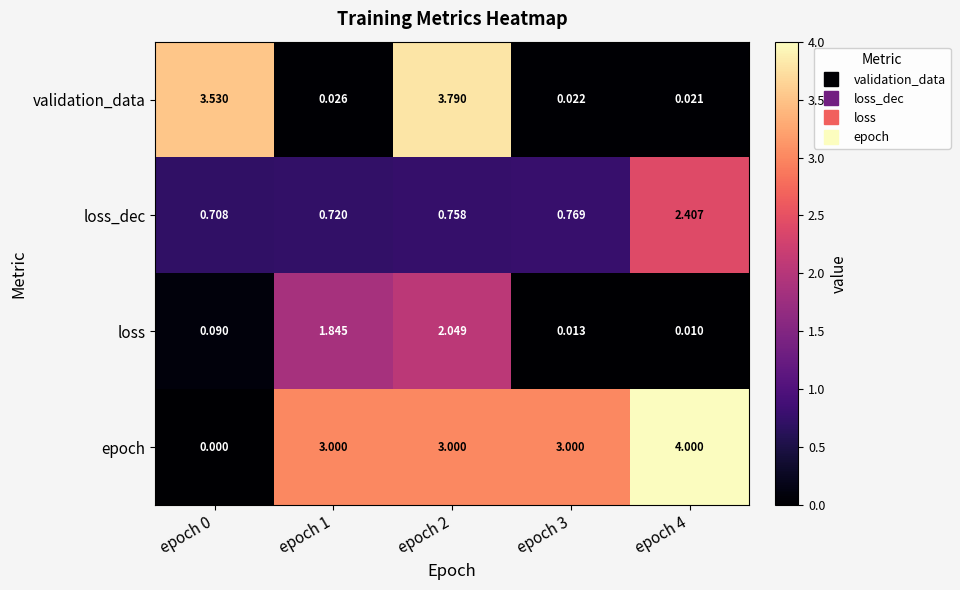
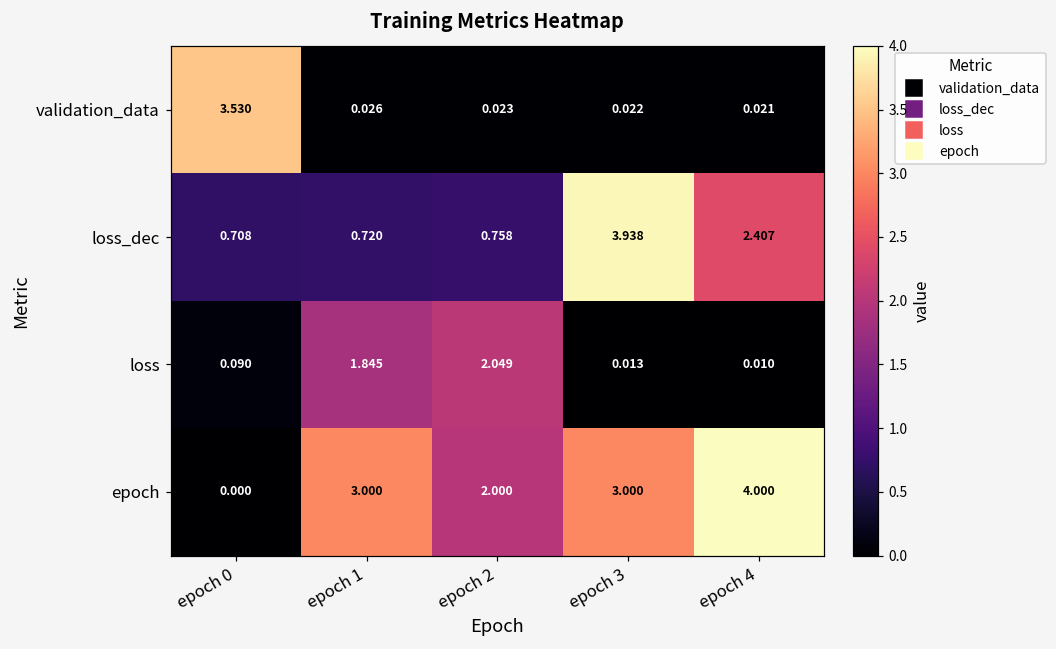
  {
    "validation_data": {
      "epoch 0": 3.530,
      "epoch 1": 0.026,
-     "epoch 2": 3.790,
+     "epoch 2": 0.023,
      "epoch 3": 0.022,
      "epoch 4": 0.021
    },
    "loss_dec": {
      "epoch 0": 0.708,
      "epoch 1": 0.720,
      "epoch 2": 0.758,
-     "epoch 3": 0.769,
+     "epoch 3": 3.938,
      "epoch 4": 2.407
    },
    "loss": {
      "epoch 0": 0.090,
      "epoch 1": 1.845,
      "epoch 2": 2.049,
      "epoch 3": 0.013,
      "epoch 4": 0.010
    },
    "epoch": {
      "epoch 0": 0.000,
      "epoch 1": 3.000,
-     "epoch 2": 3.000,
+     "epoch 2": 2.000,
      "epoch 3": 3.000,
      "epoch 4": 4.000
    }
  }
